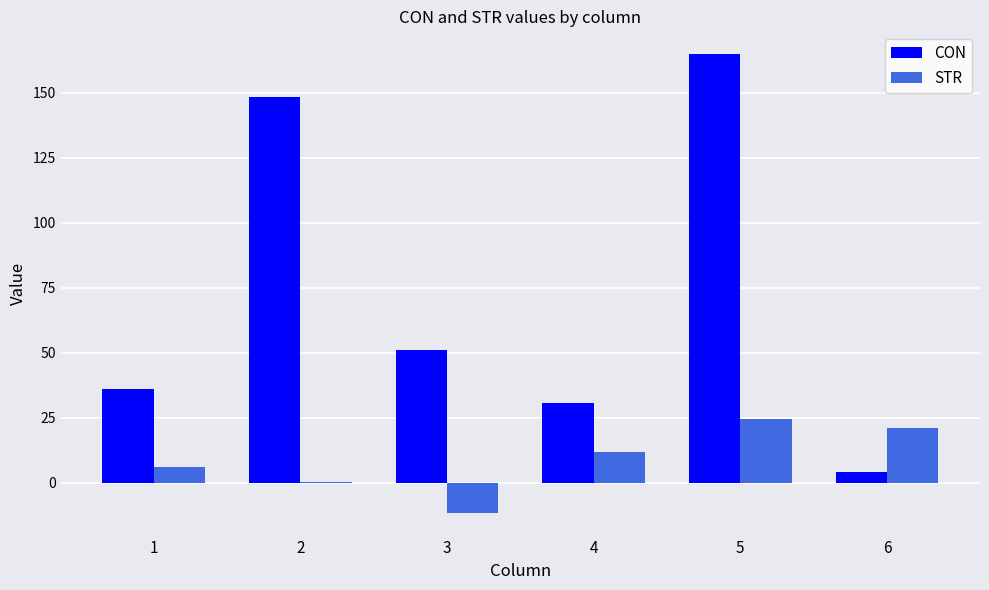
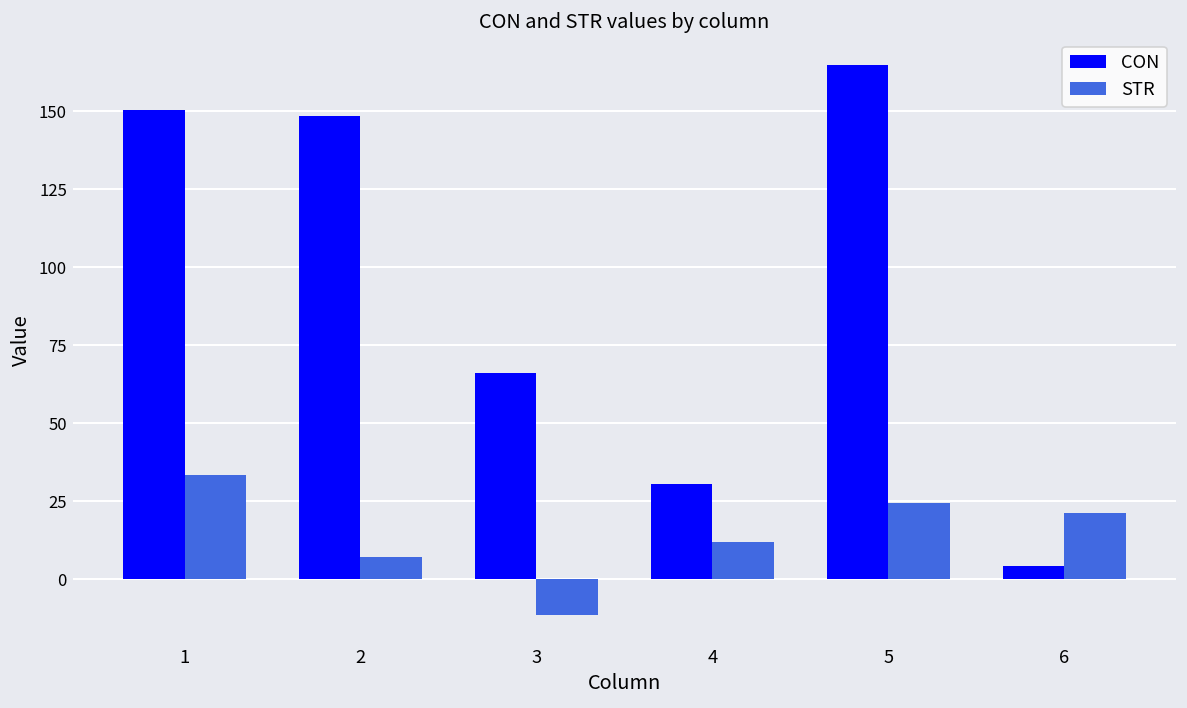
  {
    "CON": {
-     "1": 36,
+     "1": 150,
      "2": 148,
-     "3": 51,
+     "3": 66,
      "4": 31,
      "5": 165,
      "6": 4
    },
    "STR": {
-     "1": 6,
-     "2": 0,
+     "1": 33,
+     "2": 7,
      "3": -11,
      "4": 12,
      "5": 25,
      "6": 21
    }
  }
